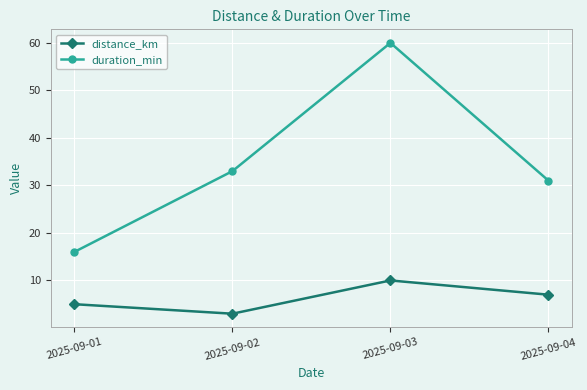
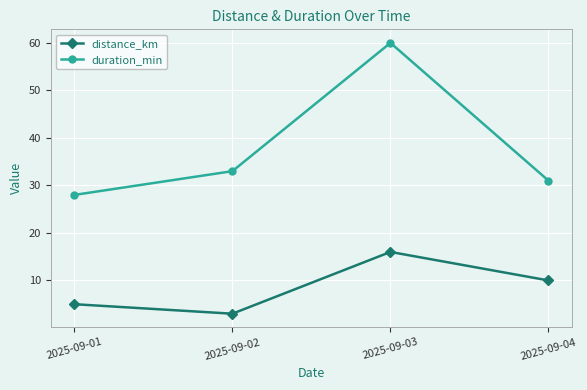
  {
    "distance_km": {
      "2025-09-01": 5,
      "2025-09-02": 3,
-     "2025-09-03": 10,
-     "2025-09-04": 7
+     "2025-09-03": 16,
+     "2025-09-04": 10
    },
    "duration_min": {
-     "2025-09-01": 16,
+     "2025-09-01": 28,
      "2025-09-02": 33,
      "2025-09-03": 60,
      "2025-09-04": 31
    }
  }
